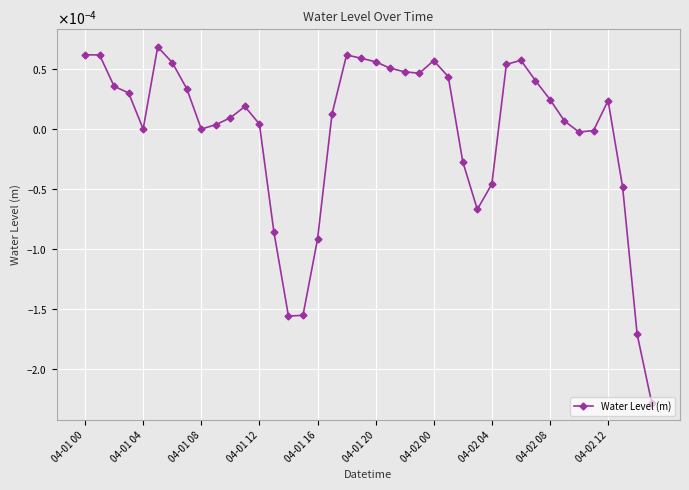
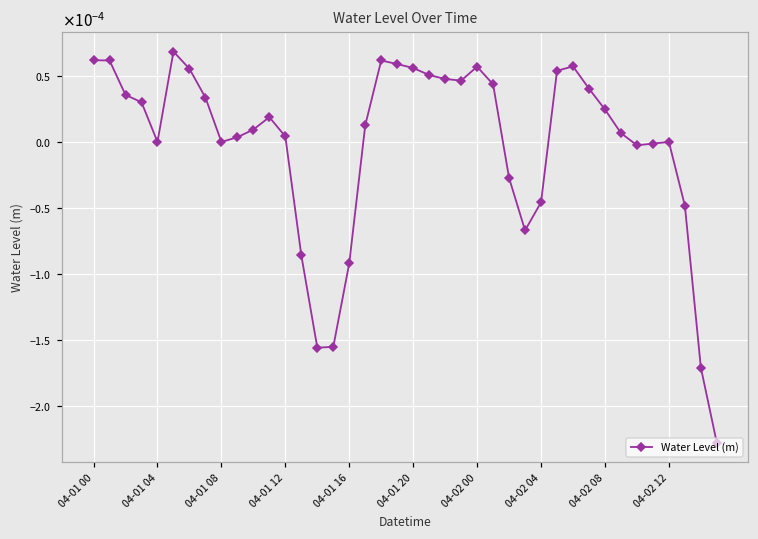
  {
    "04-01 00": 0.00006,
    "04-01 04": 0.00000,
    "04-01 08": 0.00000,
    "04-01 12": 0.000004,
    "04-01 16": -0.00009,
    "04-01 20": 0.000056,
    "04-02 00": 0.000057,
    "04-02 04": -0.000046,
    "04-02 08": 0.000025,
-   "04-02 12": 0.00002
+   "04-02 12": 0.00000
  }
